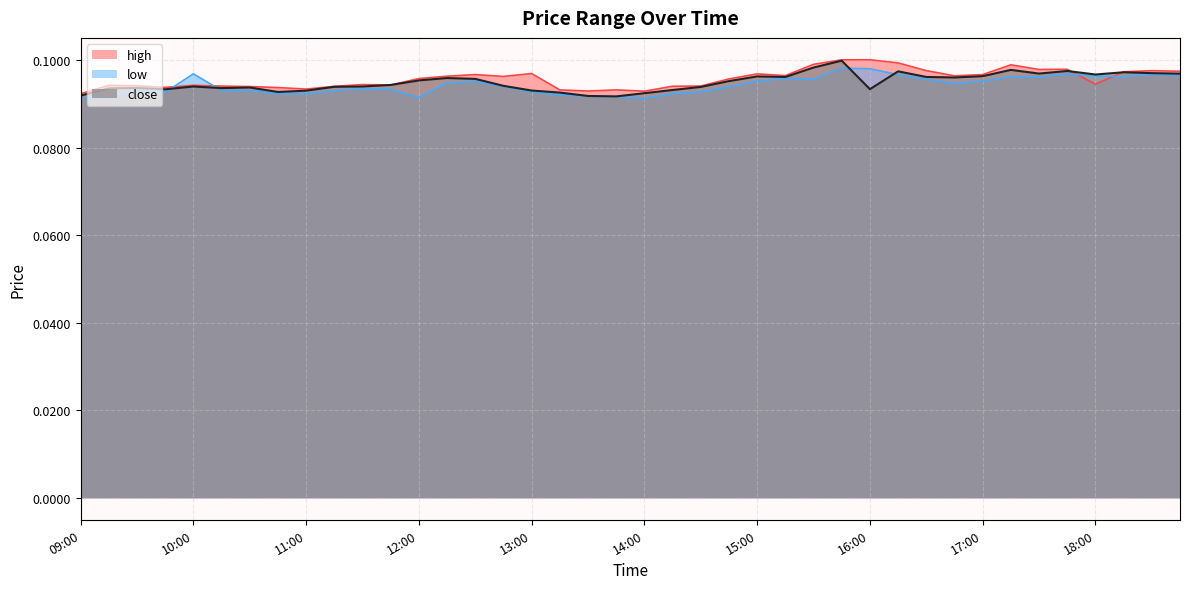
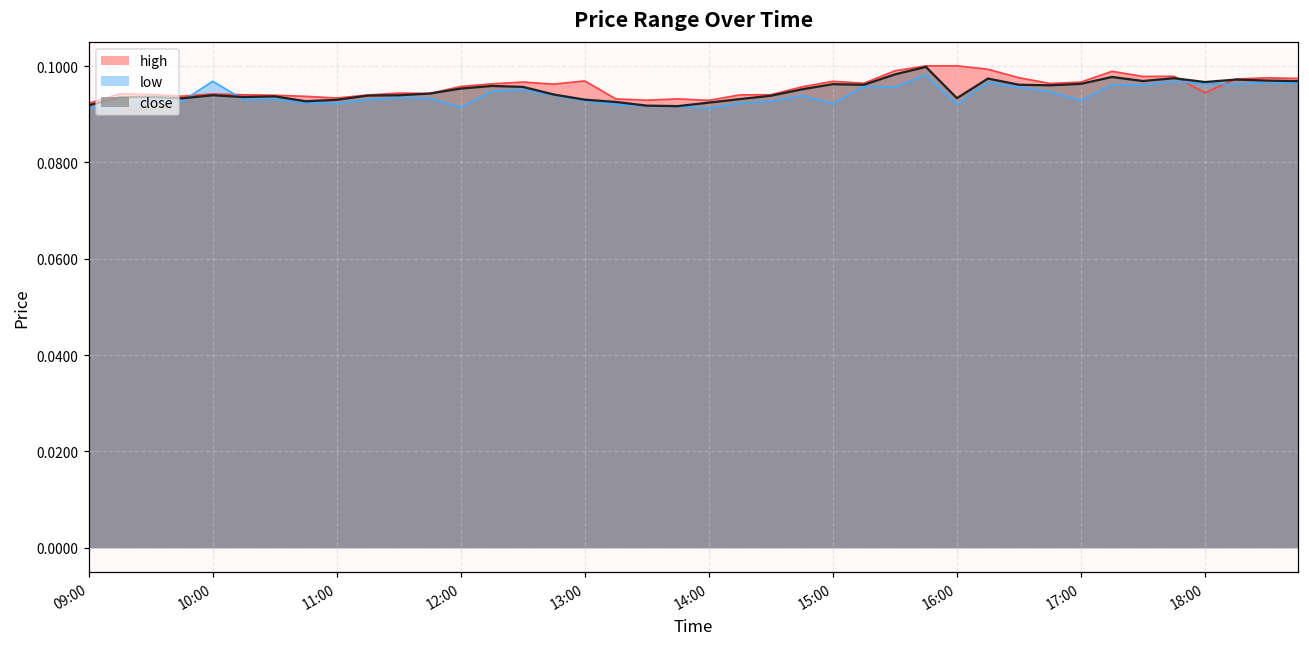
  {
    "high": {
      "13:00": 0.097,
      "16:00": 0.100,
      "18:00": 0.094
    },
    "low": {
      "10:00": 0.097,
      "11:00": 0.092,
      "12:00": 0.091,
      "14:00": 0.091,
-     "15:00": 0.095,
-     "16:00": 0.098,
-     "17:00": 0.095
+     "15:00": 0.092,
+     "16:00": 0.092,
+     "17:00": 0.093
    },
    "close": {
      "16:00": 0.093
    }
  }
